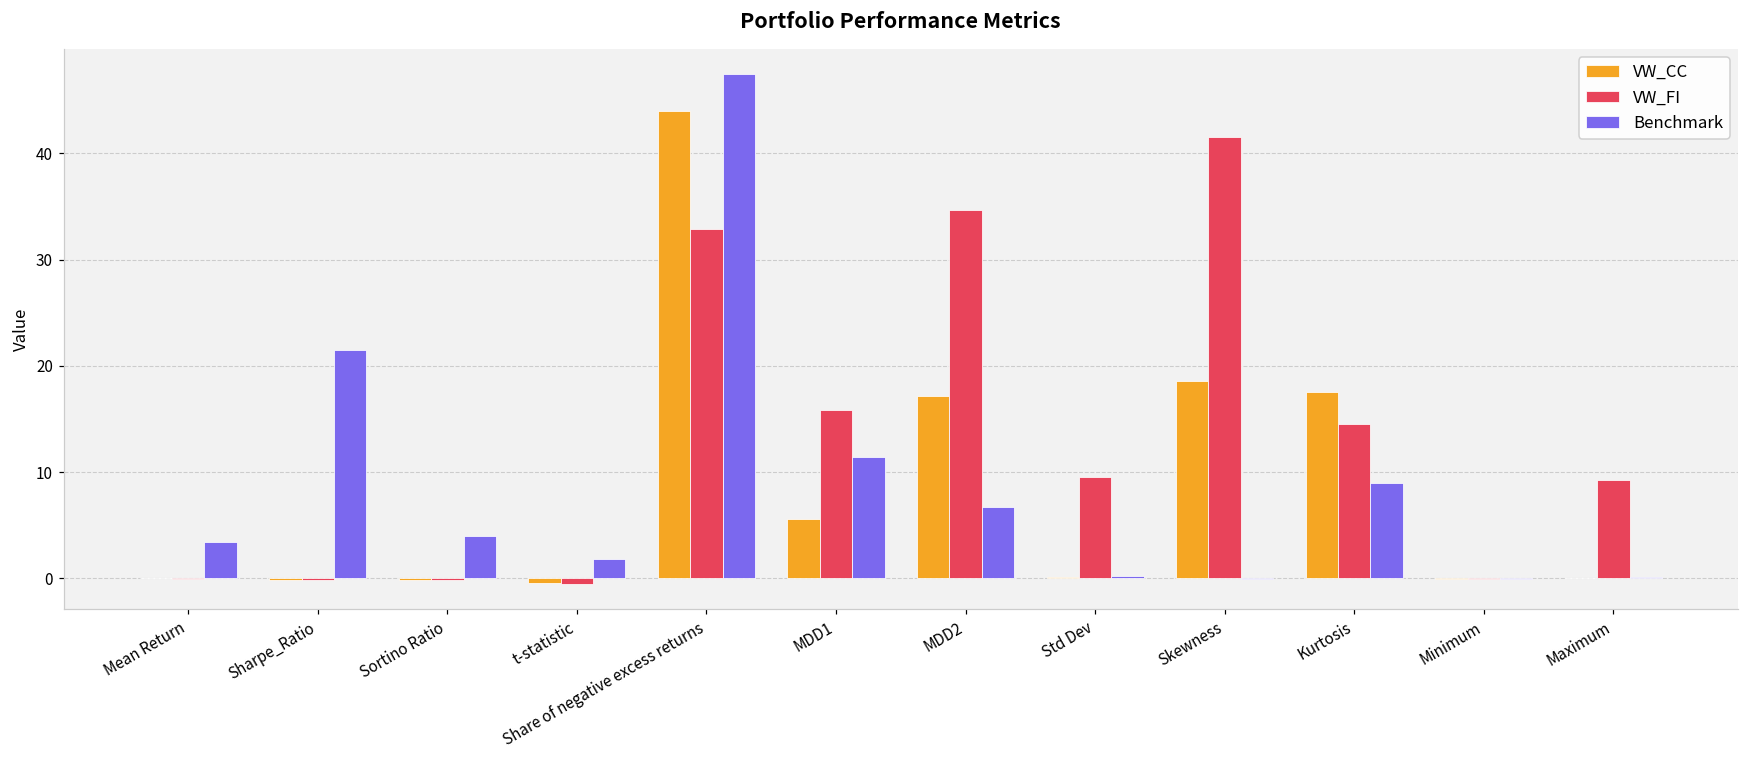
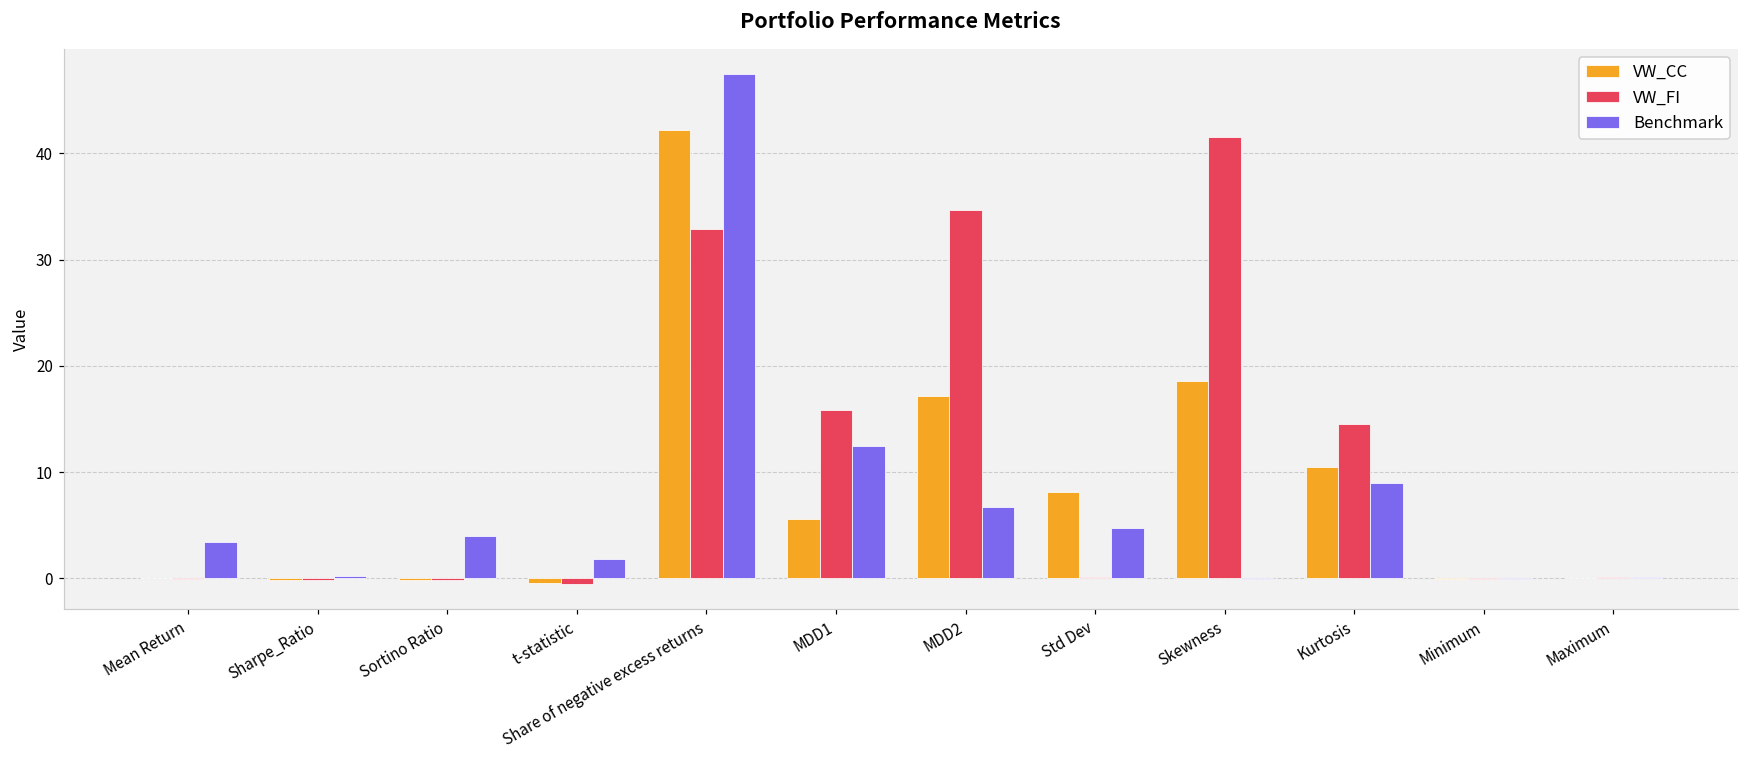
  {
    "VW_CC": {
      "t-statistic": 0,
-     "Share of negative excess returns": 44,
+     "Share of negative excess returns": 42,
      "MDD1": 6,
      "MDD2": 17,
-     "Std Dev": 0,
+     "Std Dev": 8,
      "Skewness": 19,
-     "Kurtosis": 18
+     "Kurtosis": 11
    },
    "VW_FI": {
      "t-statistic": -1,
      "Share of negative excess returns": 33,
      "MDD1": 16,
      "MDD2": 35,
-     "Std Dev": 10,
+     "Std Dev": 0,
      "Skewness": 42,
      "Kurtosis": 15,
-     "Maximum": 9
+     "Maximum": 0
    },
    "Benchmark": {
      "Mean Return": 3,
-     "Sharpe_Ratio": 21,
+     "Sharpe_Ratio": 0,
      "Sortino Ratio": 4,
      "t-statistic": 2,
      "Share of negative excess returns": 47,
-     "MDD1": 11,
+     "MDD1": 12,
      "MDD2": 7,
-     "Std Dev": 0,
+     "Std Dev": 5,
      "Kurtosis": 9
    }
  }
